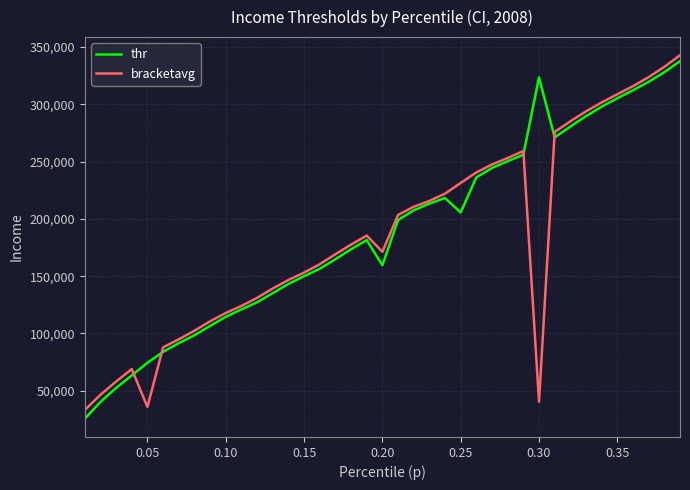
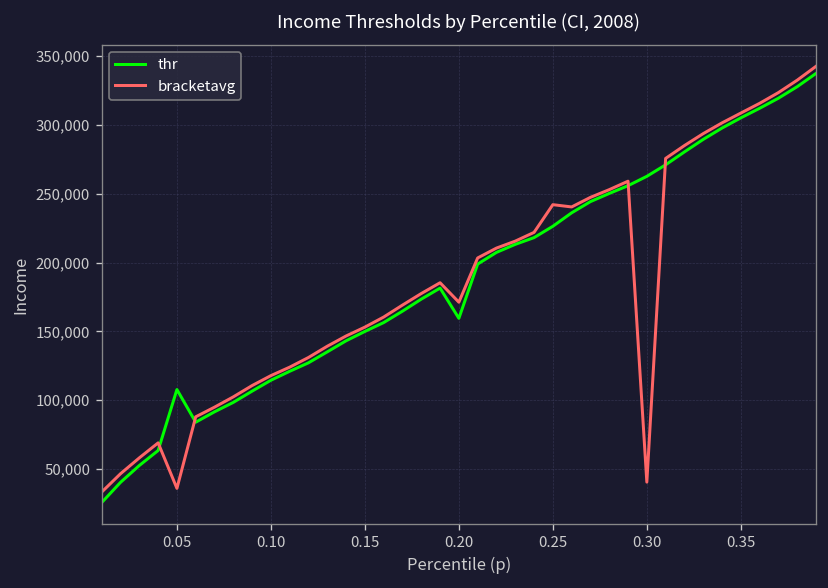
  {
    "thr": {
-     "0.05": "74,000",
+     "0.05": "108,000",
      "0.10": "114,000",
      "0.15": "150,000",
      "0.20": "160,000",
-     "0.25": "206,000",
-     "0.30": "323,000",
+     "0.25": "226,000",
+     "0.30": "263,000",
      "0.35": "305,000"
    },
    "bracketavg": {
      "0.05": "36,000",
      "0.10": "118,000",
      "0.15": "153,000",
      "0.20": "171,000",
-     "0.25": "231,000",
+     "0.25": "242,000",
      "0.30": "40,000",
      "0.35": "309,000"
    }
  }
